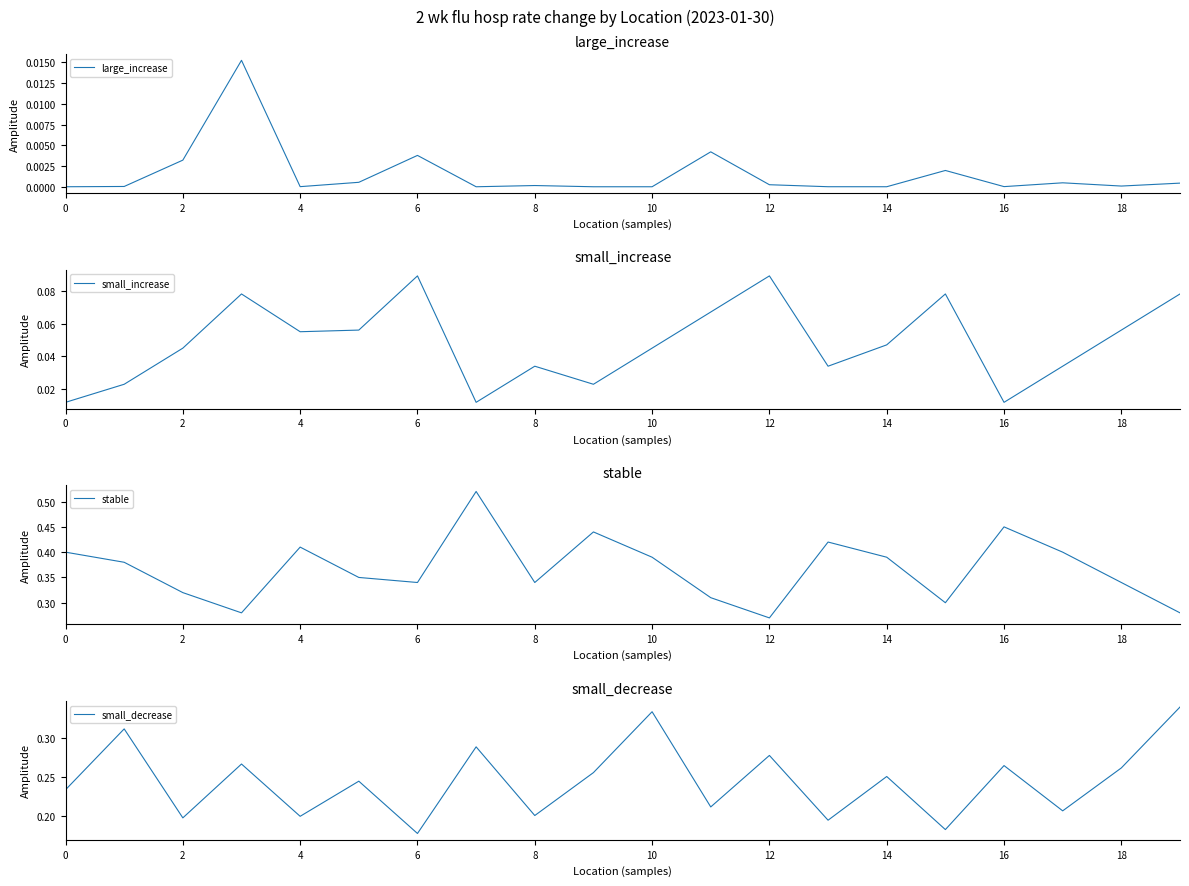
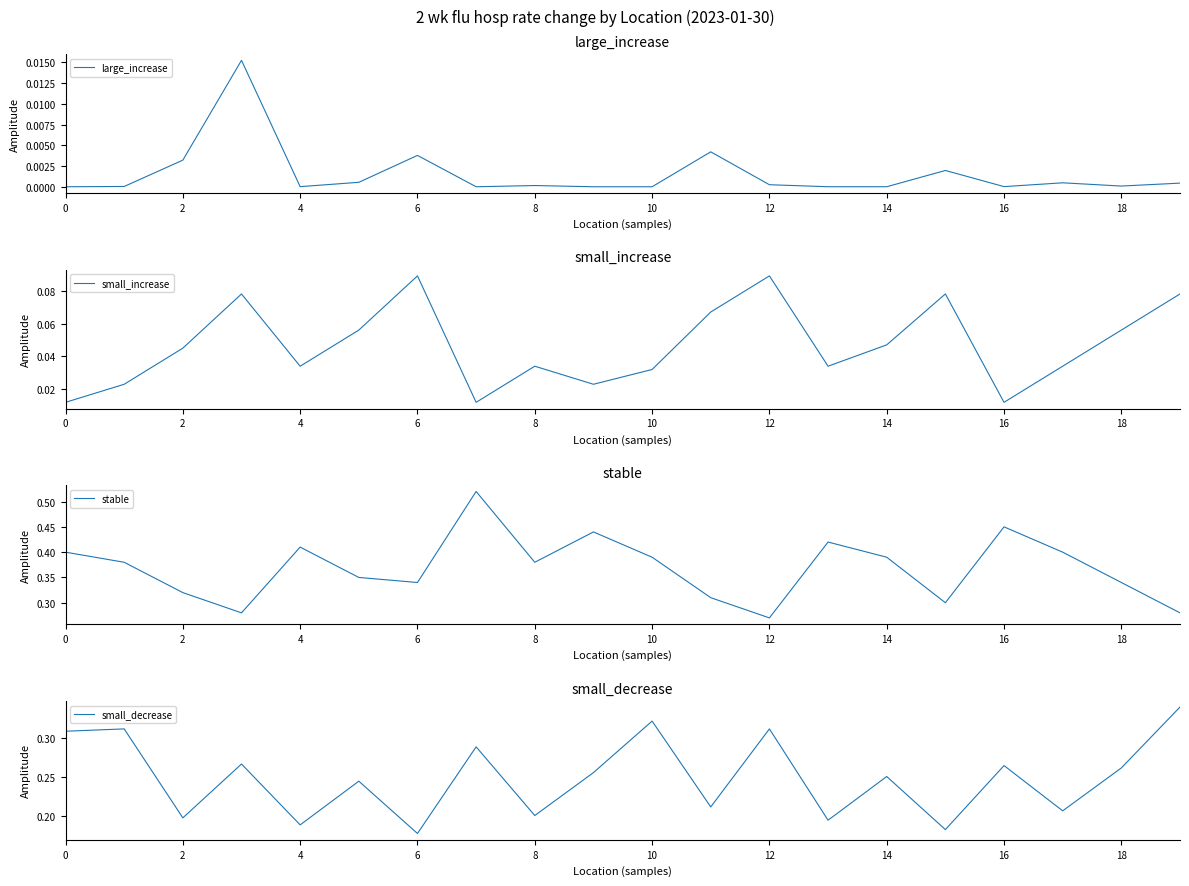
  {
    "large_increase": {
      "0": 0.000,
      "2": 0.003,
      "4": 0.000,
      "6": 0.004,
      "8": 0.000,
      "10": 0.000,
      "12": 0.000,
      "14": 0.000,
      "16": 0.000,
      "18": 0.000
    },
    "small_increase": {
      "0": 0.012,
      "2": 0.045,
-     "4": 0.055,
+     "4": 0.034,
      "6": 0.089,
      "8": 0.034,
-     "10": 0.045,
+     "10": 0.032,
      "12": 0.089,
      "14": 0.047,
      "16": 0.012,
      "18": 0.056
    },
    "stable": {
      "0": 0.40,
      "2": 0.32,
      "4": 0.41,
      "6": 0.34,
-     "8": 0.34,
+     "8": 0.38,
      "10": 0.39,
      "12": 0.27,
      "14": 0.39,
      "16": 0.45,
      "18": 0.34
    },
    "small_decrease": {
-     "0": 0.23,
+     "0": 0.31,
      "2": 0.20,
-     "4": 0.20,
+     "4": 0.19,
      "6": 0.18,
      "8": 0.20,
-     "10": 0.33,
-     "12": 0.28,
+     "10": 0.32,
+     "12": 0.31,
      "14": 0.25,
      "16": 0.27,
      "18": 0.26
    }
  }
